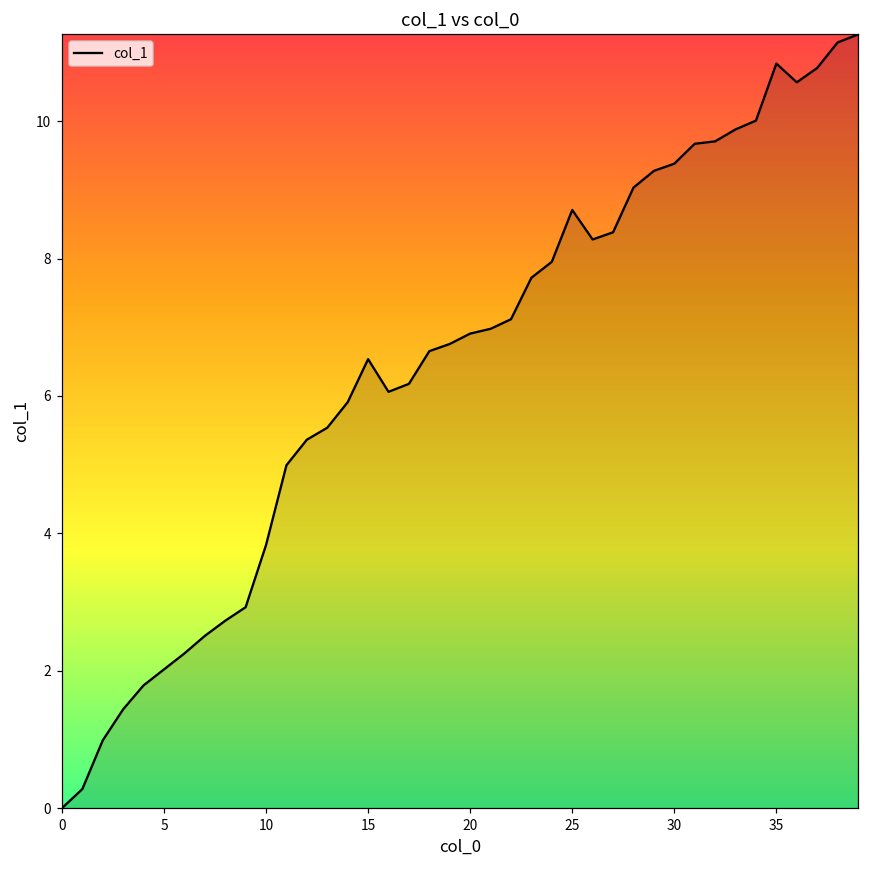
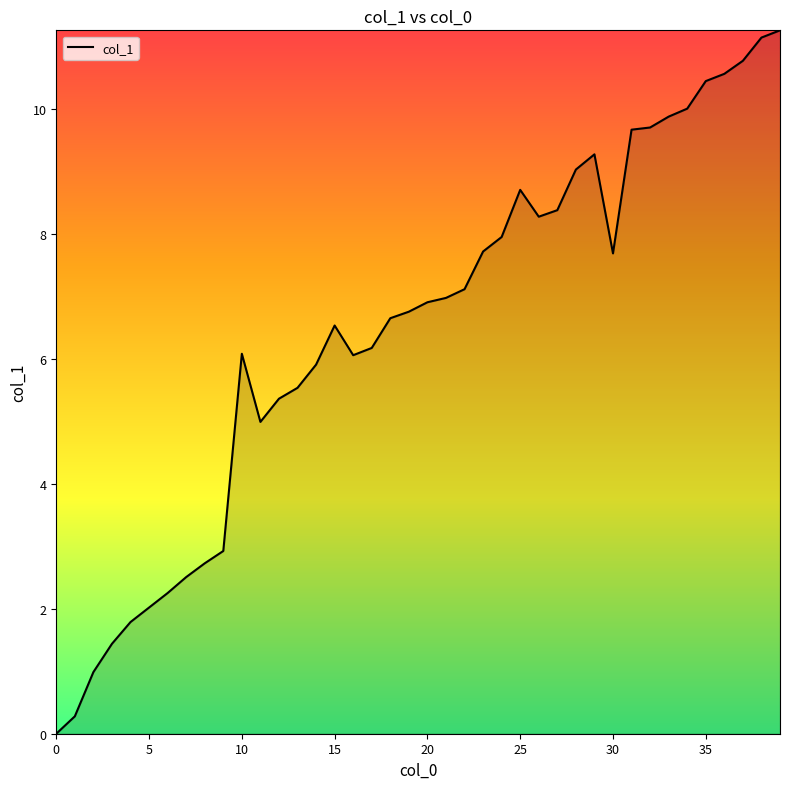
  {
    "0": 0.0,
    "5": 2.0,
-   "10": 3.8,
+   "10": 6.1,
    "15": 6.5,
    "20": 6.9,
    "25": 8.7,
-   "30": 9.4,
-   "35": 10.8
+   "30": 7.7,
+   "35": 10.4
  }
